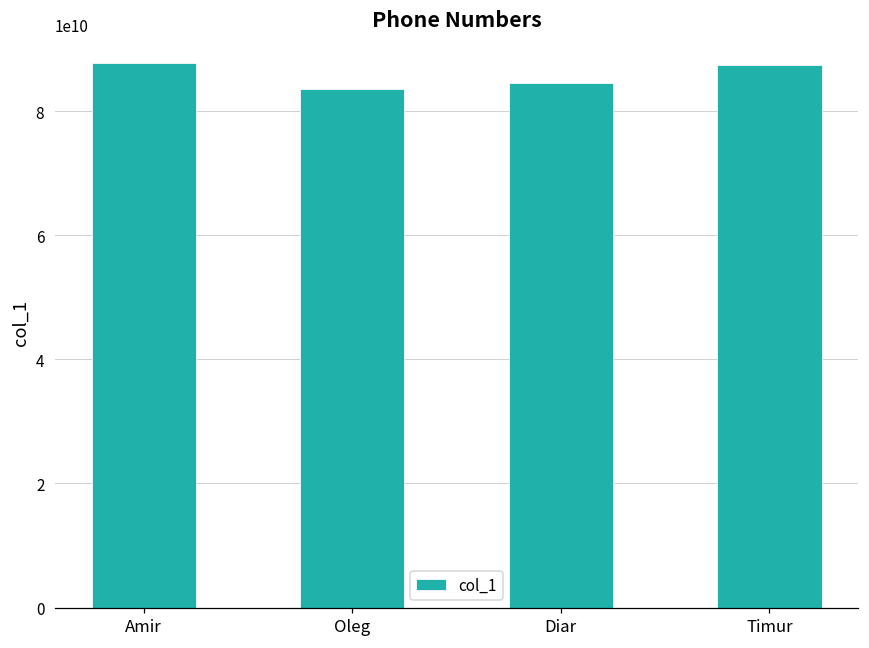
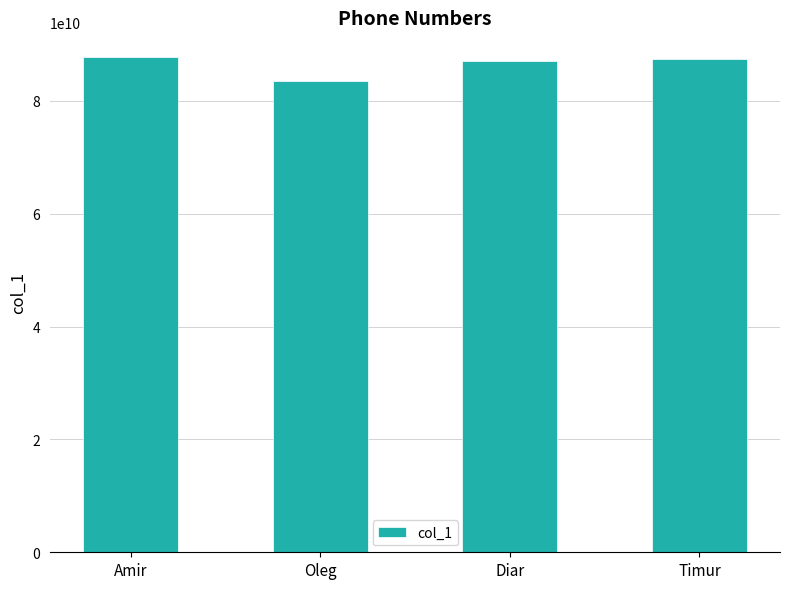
  {
    "Amir": 88000000000,
    "Oleg": 84000000000,
-   "Diar": 85000000000,
+   "Diar": 87000000000,
    "Timur": 87000000000
  }
